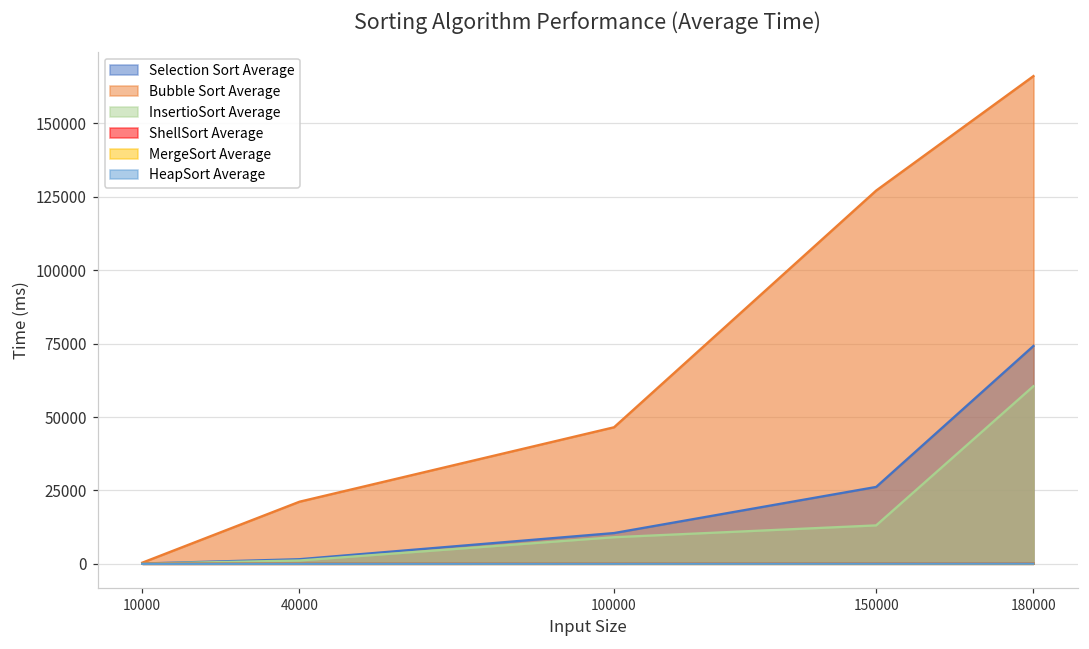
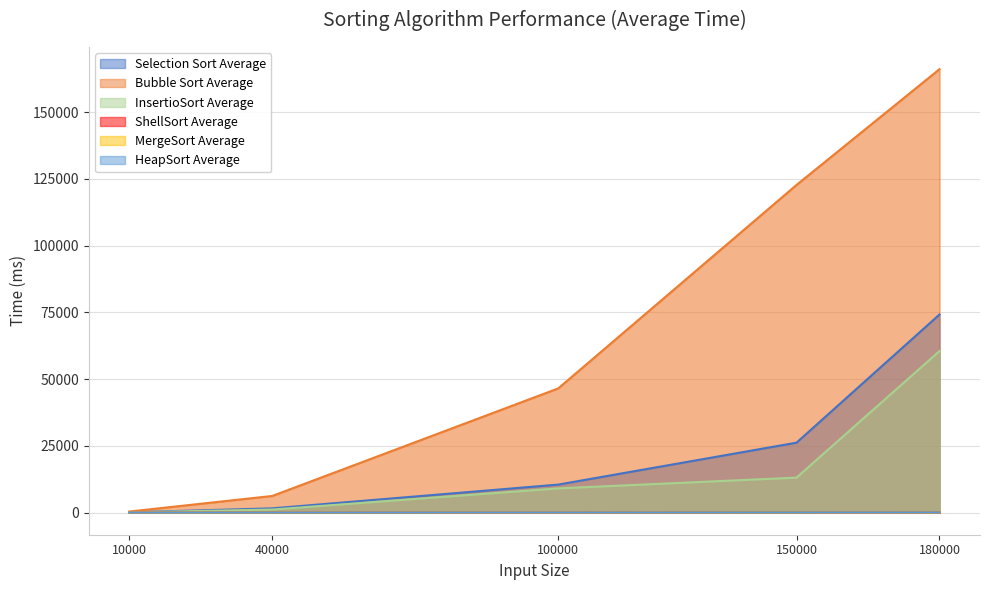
  {
    "Bubble Sort Average": {
-     "40000": 21000,
+     "40000": 6000,
      "100000": 47000,
-     "150000": 127000,
+     "150000": 123000,
      "180000": 166000
    },
    "InsertioSort Average": {
      "100000": 9000,
      "150000": 13000,
      "180000": 61000
    }
  }
